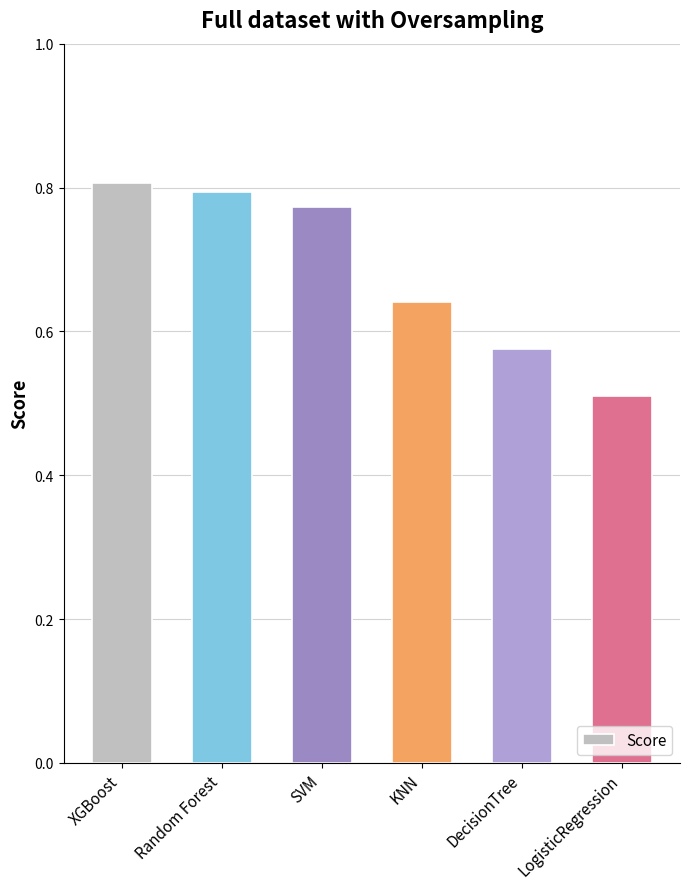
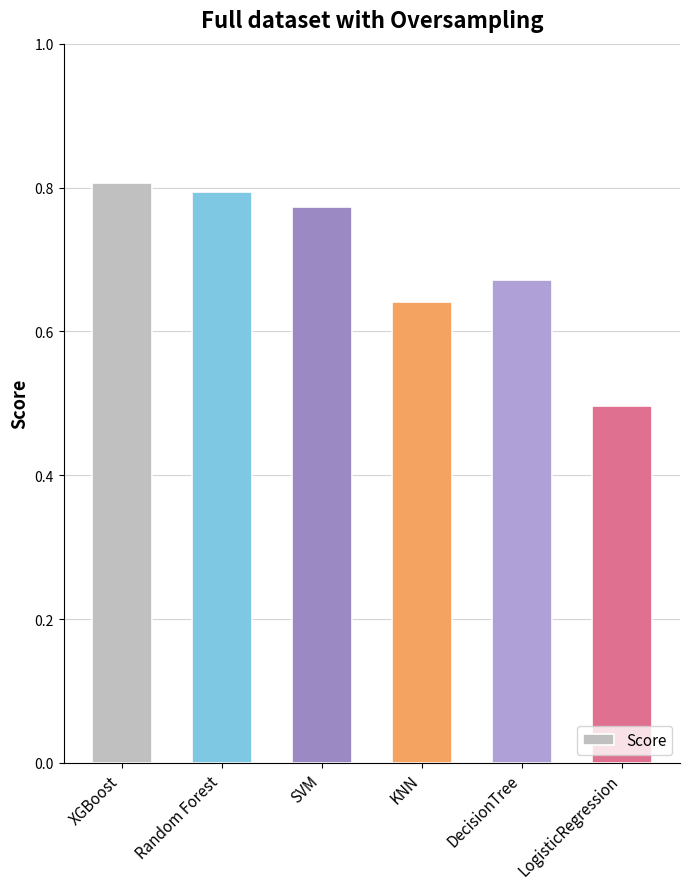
  {
    "XGBoost": 0.81,
    "Random Forest": 0.79,
    "SVM": 0.77,
    "KNN": 0.64,
-   "DecisionTree": 0.58,
-   "LogisticRegression": 0.51
+   "DecisionTree": 0.67,
+   "LogisticRegression": 0.50
  }
